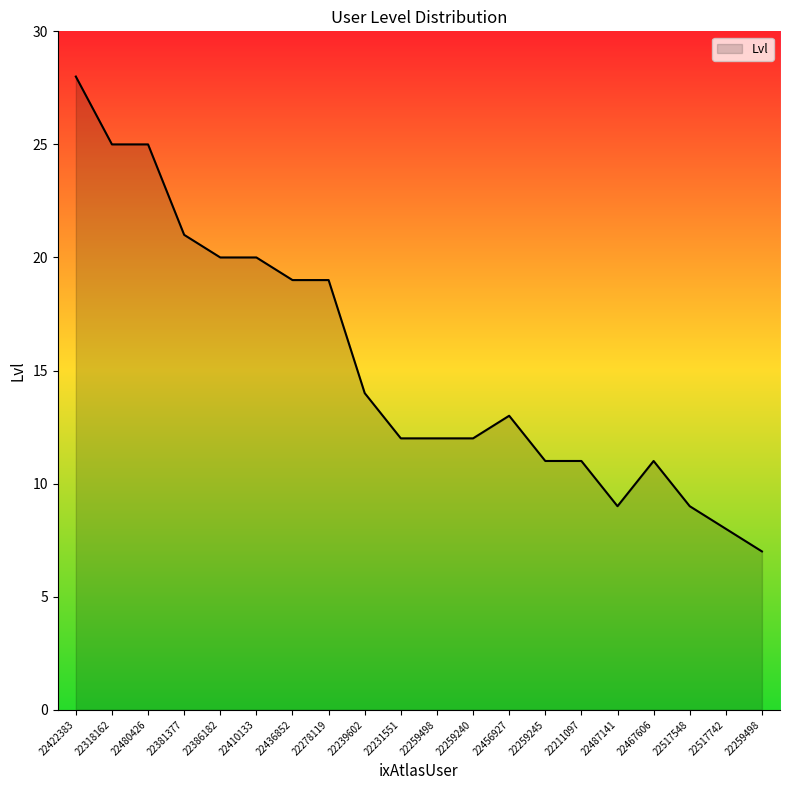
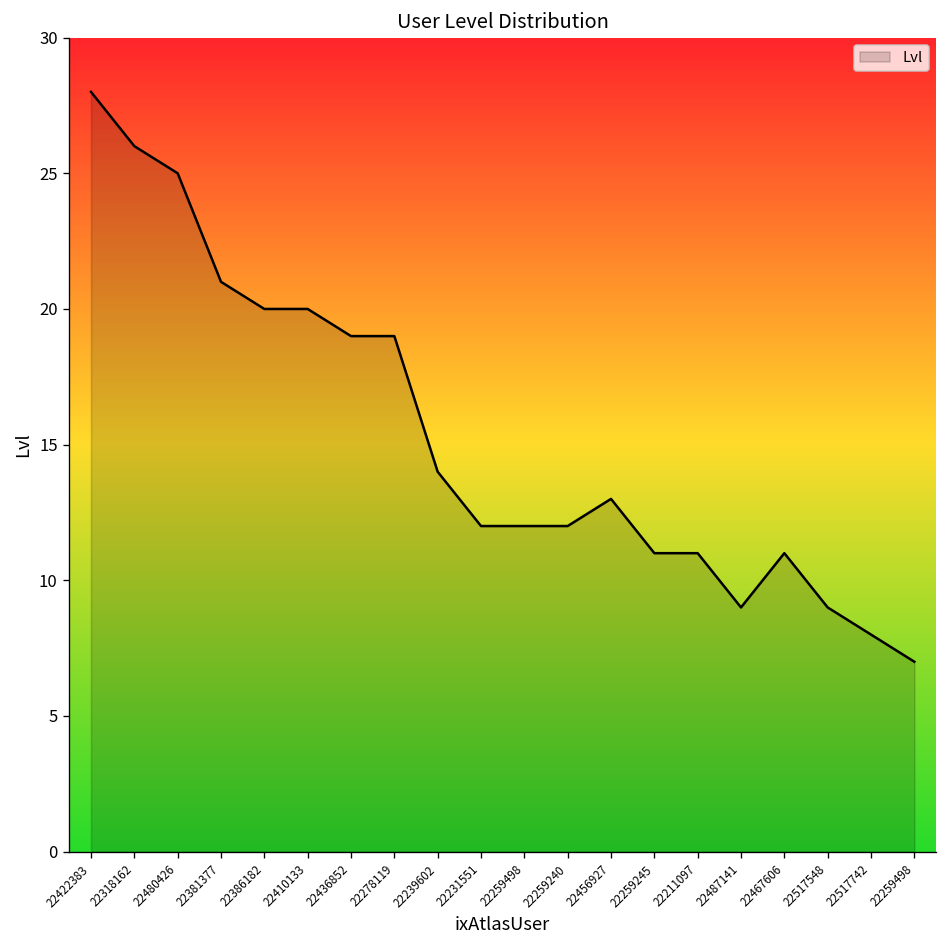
  {
    "22422383": 28,
-   "22318162": 25,
+   "22318162": 26,
    "22480426": 25,
    "22381377": 21,
    "22386182": 20,
    "22410133": 20,
    "22436852": 19,
    "22278119": 19,
    "22239602": 14,
    "22231551": 12,
    "22259240": 12,
    "22456927": 13,
    "22259245": 11,
    "22211097": 11,
    "22487141": 9,
    "22467606": 11,
    "22517548": 9,
    "22517742": 8
  }
